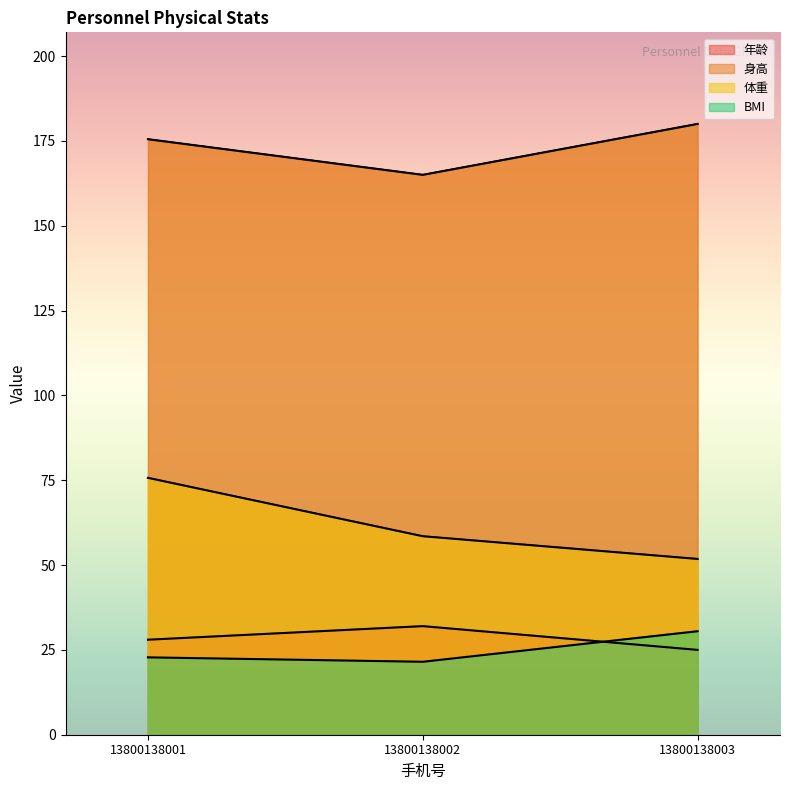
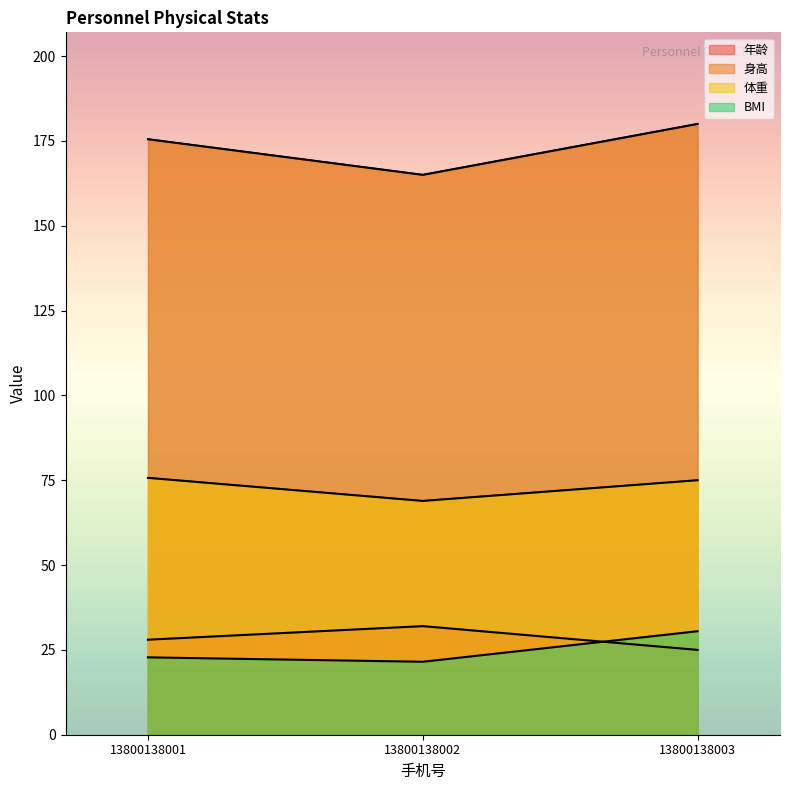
  {
    "体重": {
      "13800138001": 76,
-     "13800138002": 59,
-     "13800138003": 52
+     "13800138002": 69,
+     "13800138003": 75
    },
    "BMI": {
      "13800138001": 23,
      "13800138002": 22,
      "13800138003": 31
    }
  }
